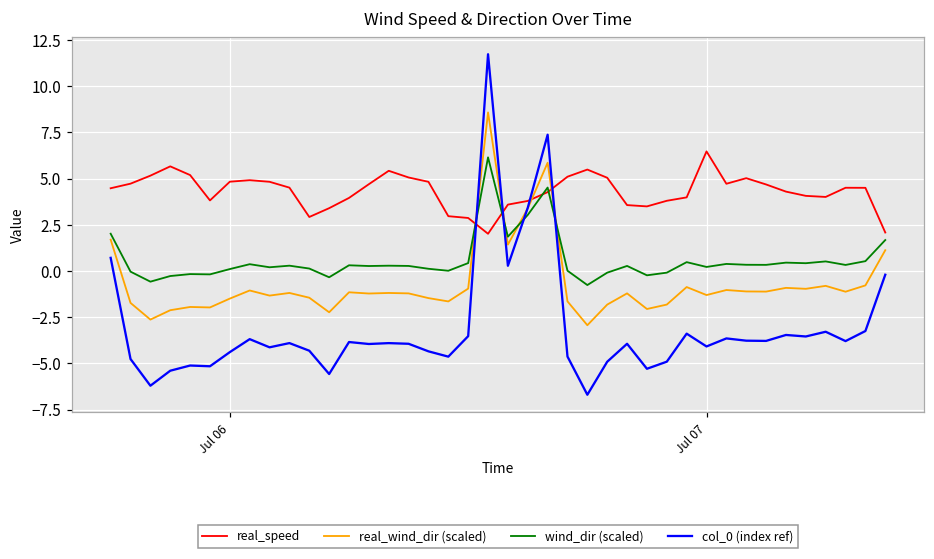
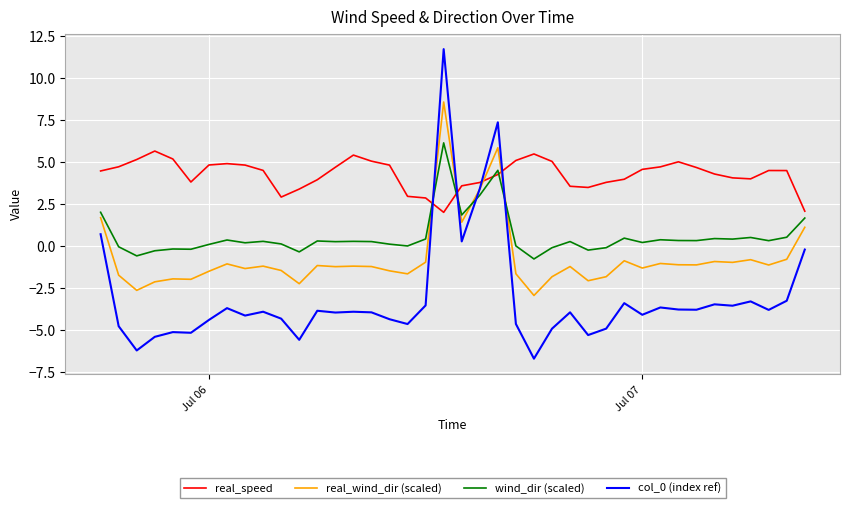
  {
    "real_speed": {
      "Jul 06": 4.8,
-     "Jul 07": 6.5
+     "Jul 07": 4.6
    },
    "real_wind_dir (scaled)": {
      "Jul 06": -1.5,
      "Jul 07": -1.3
    },
    "wind_dir (scaled)": {
      "Jul 06": 0.1,
      "Jul 07": 0.2
    },
    "col_0 (index ref)": {
      "Jul 06": -4.4,
      "Jul 07": -4.1
    }
  }
